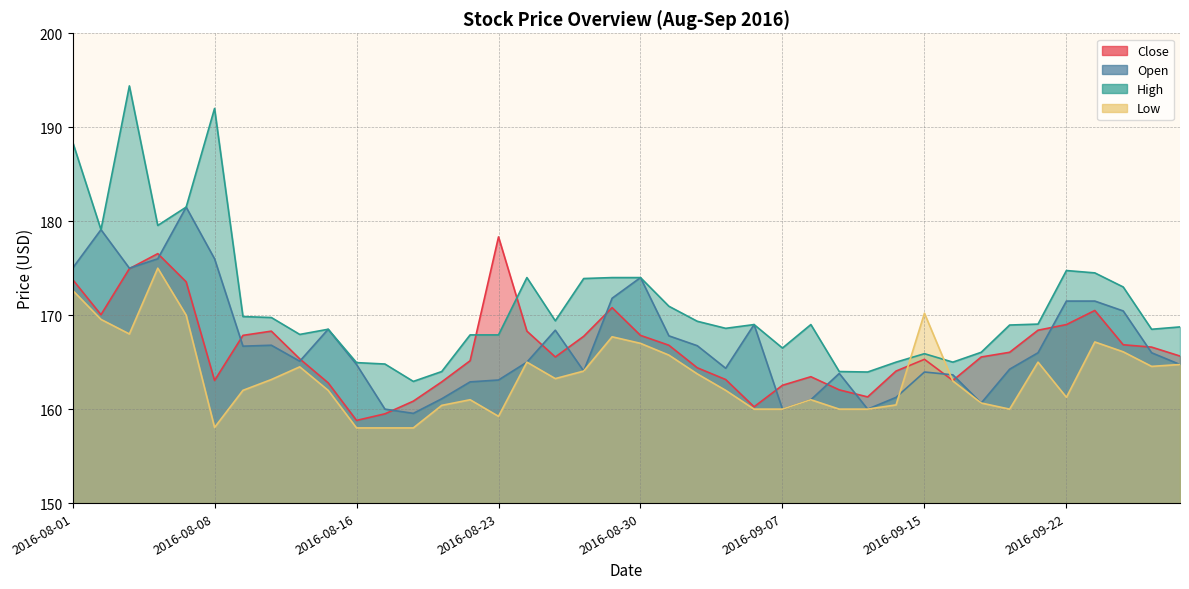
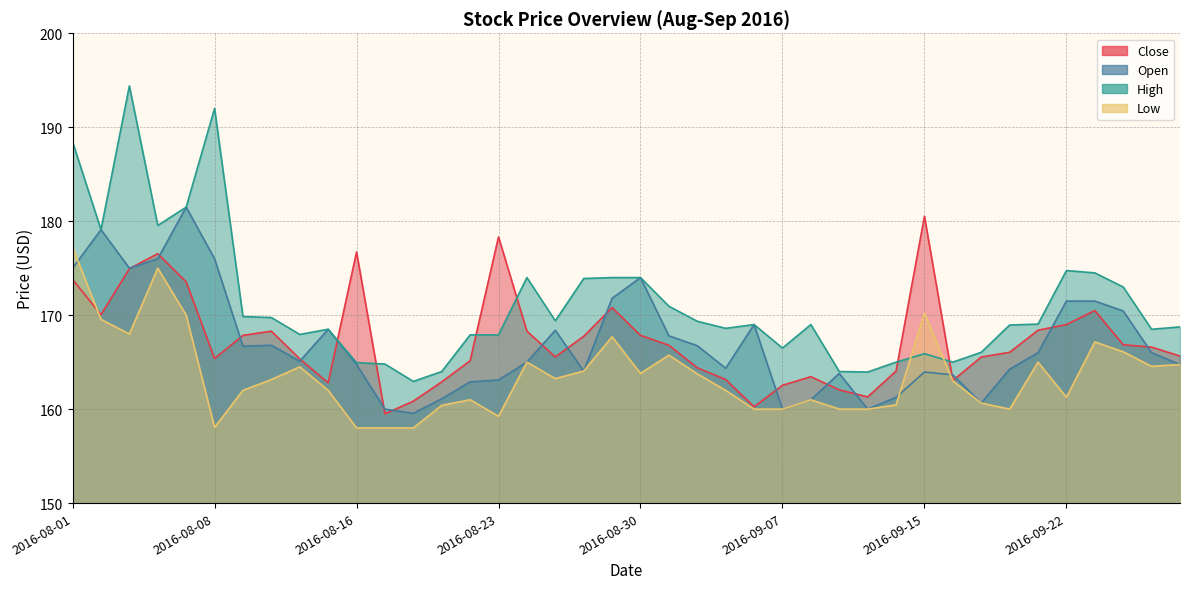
  {
    "Close": {
      "2016-08-01": 174,
-     "2016-08-08": 163,
-     "2016-08-16": 159,
+     "2016-08-08": 165,
+     "2016-08-16": 177,
      "2016-08-23": 178,
      "2016-08-30": 168,
      "2016-09-07": 163,
-     "2016-09-15": 165,
+     "2016-09-15": 181,
      "2016-09-22": 169
    },
    "Low": {
-     "2016-08-01": 173,
+     "2016-08-01": 177,
      "2016-08-08": 158,
      "2016-08-16": 158,
      "2016-08-23": 159,
-     "2016-08-30": 167,
+     "2016-08-30": 164,
      "2016-09-15": 170,
      "2016-09-22": 161
    }
  }
